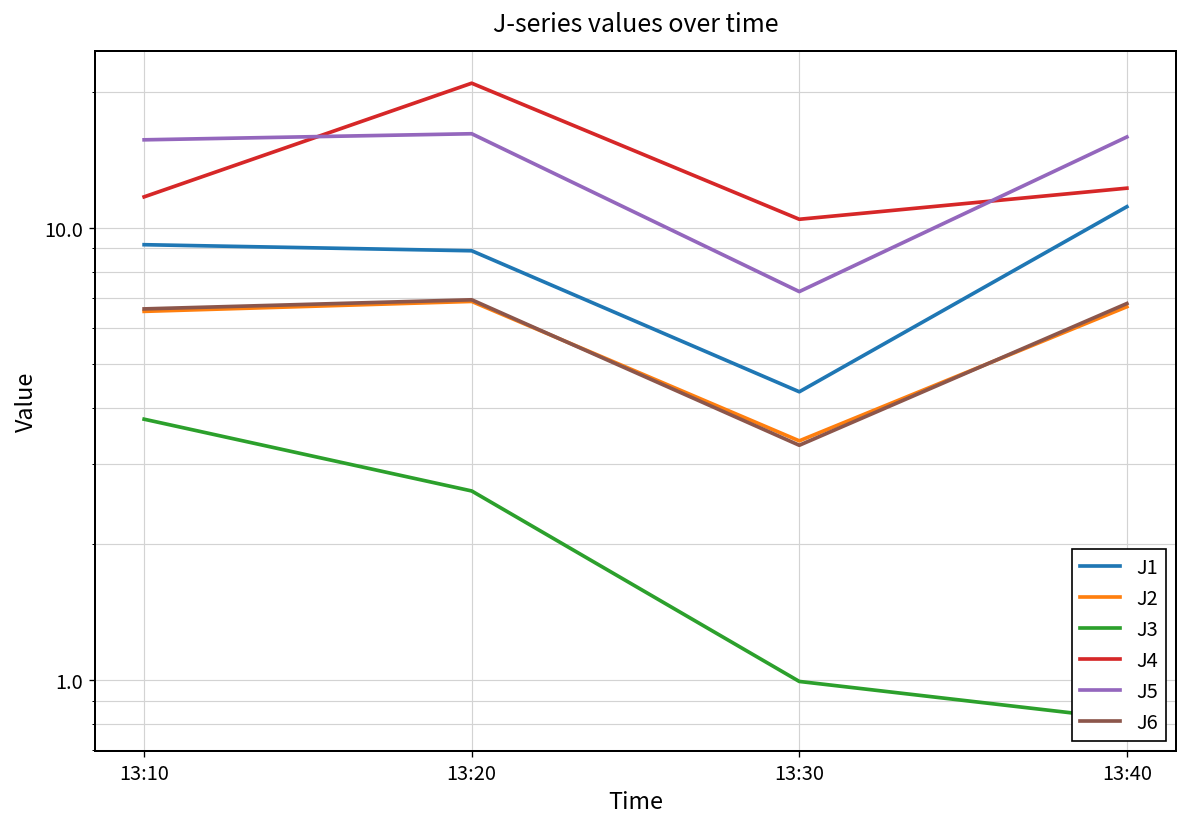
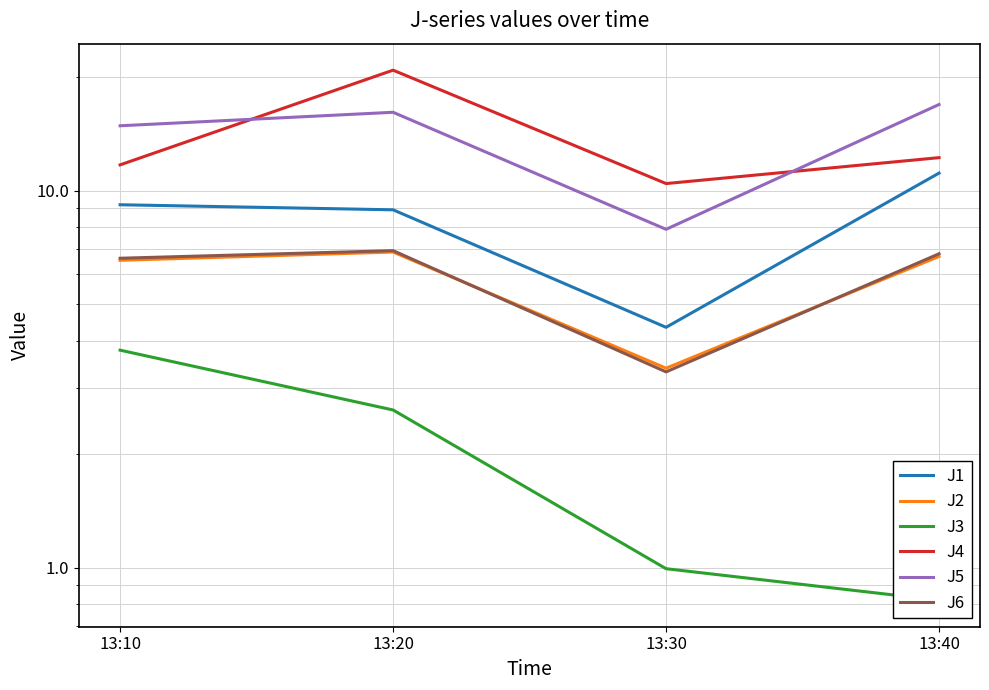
  {
    "J1": {
      "13:10": 9.2,
      "13:20": 8.9,
      "13:30": 4.3,
      "13:40": 11.1
    },
    "J2": {
      "13:30": 3.4,
      "13:40": 6.7
    },
    "J3": {
      "13:10": 3.8,
      "13:20": 2.6,
      "13:30": 1.0
    },
    "J4": {
      "13:10": 11.7,
      "13:20": 21,
      "13:30": 10.4,
      "13:40": 12.2
    },
    "J5": {
-     "13:10": 15.6,
+     "13:10": 14.9,
      "13:20": 16.1,
-     "13:30": 7.2,
-     "13:40": 15.9
+     "13:30": 7.9,
+     "13:40": 17
    },
    "J6": {
      "13:30": 3.3,
      "13:40": 6.8
    }
  }
